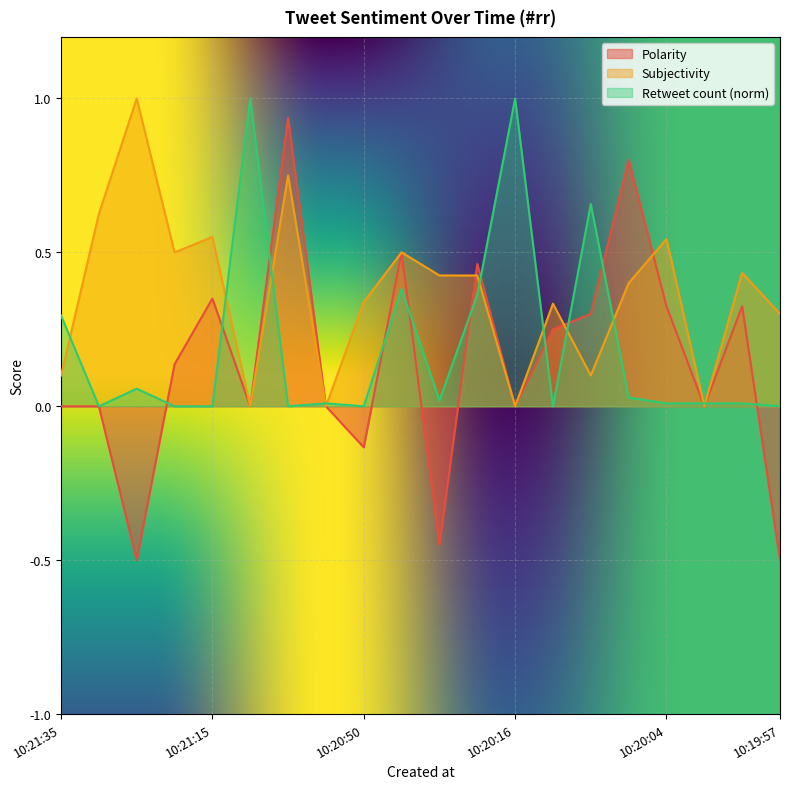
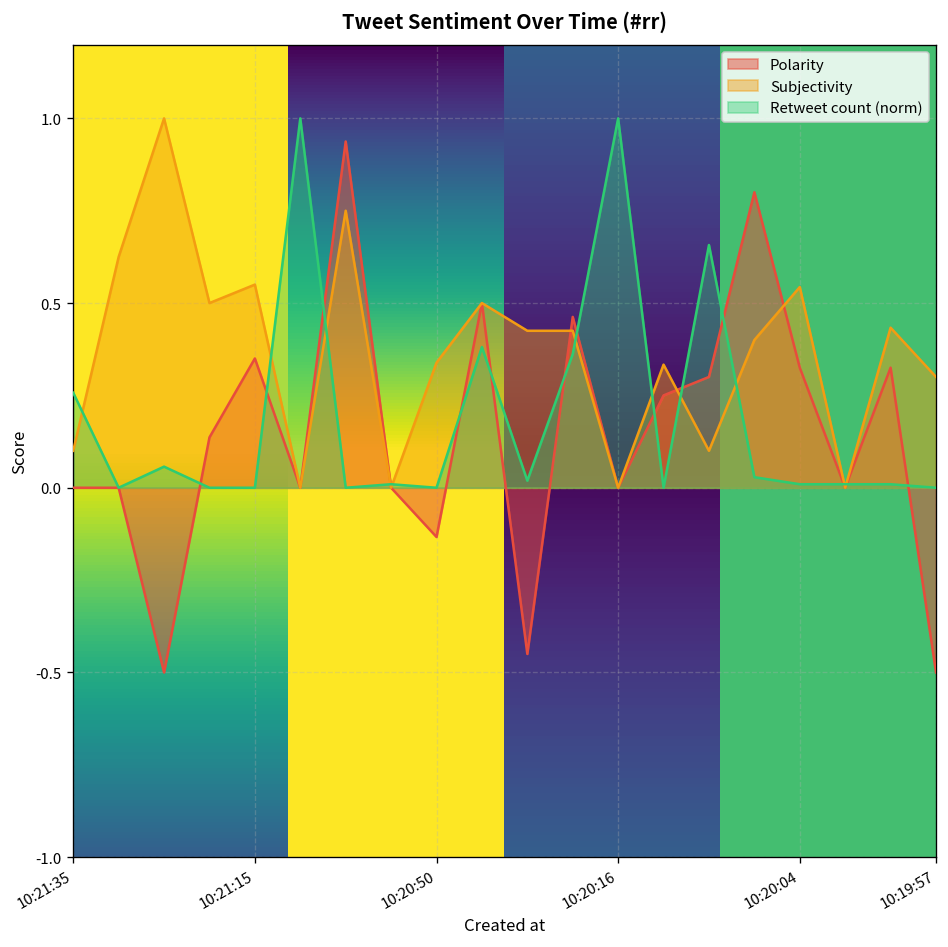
  {
    "Subjectivity": {
      "10:21:35": 0.10,
      "10:21:15": 0.55,
      "10:20:50": 0.34,
      "10:20:04": 0.54,
      "10:19:57": 0.30
    },
    "Retweet count (norm)": {
-     "10:21:35": 0.30,
+     "10:21:35": 0.26,
      "10:21:15": 0.00,
      "10:20:16": 1.00,
      "10:20:04": 0.01
    }
  }
